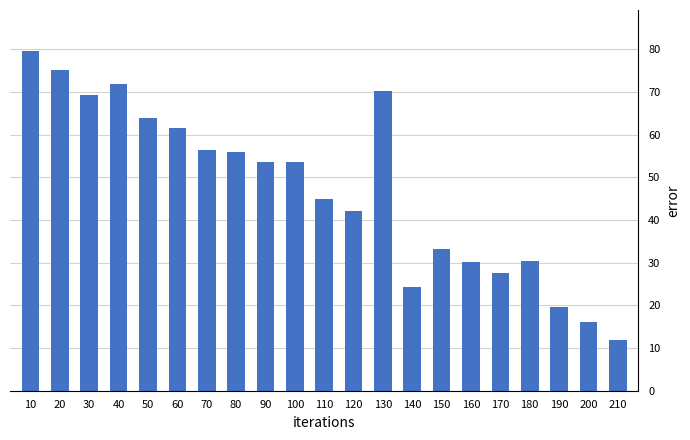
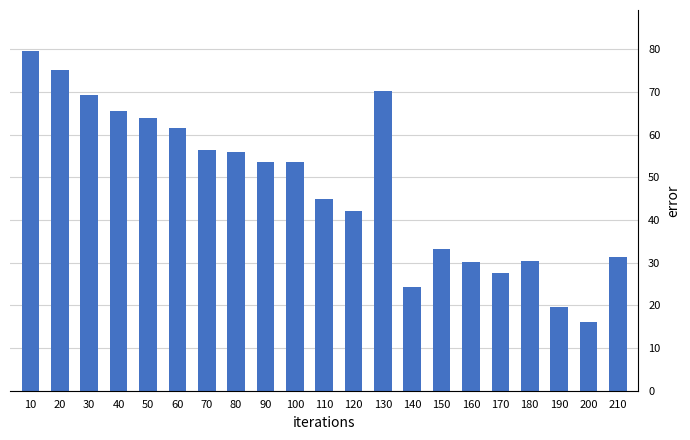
  {
    "10": 80,
    "20": 75,
    "30": 69,
-   "40": 72,
+   "40": 65,
    "50": 64,
    "60": 62,
    "70": 56,
    "80": 56,
    "90": 54,
    "100": 54,
    "110": 45,
    "120": 42,
    "130": 70,
    "140": 24,
    "150": 33,
    "160": 30,
    "170": 28,
    "180": 30,
    "190": 20,
    "200": 16,
-   "210": 12
+   "210": 31
  }
